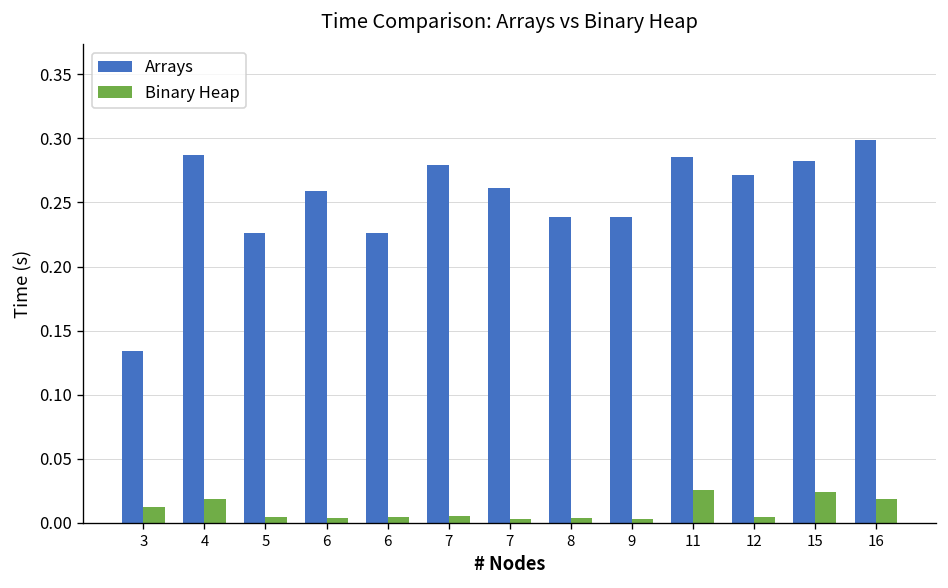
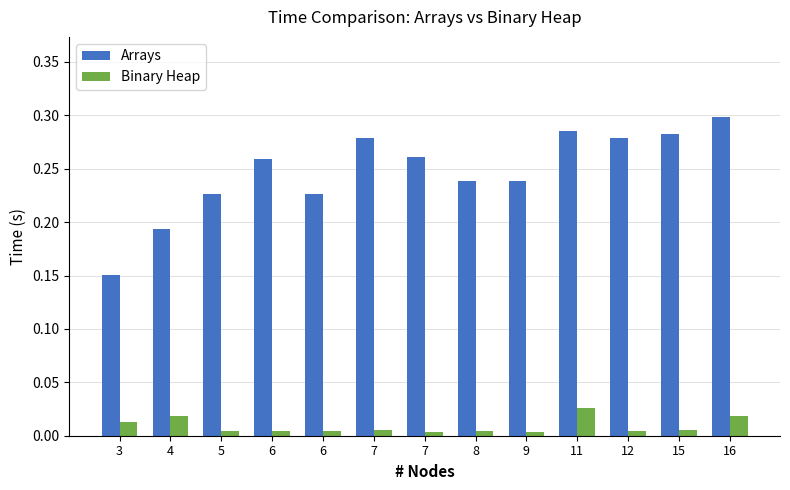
  {
    "Arrays": {
-     "3": 0.134,
-     "4": 0.287,
+     "3": 0.151,
+     "4": 0.194,
      "5": 0.226,
      "8": 0.238,
      "9": 0.238,
      "11": 0.285,
-     "12": 0.271,
+     "12": 0.279,
      "15": 0.283,
      "16": 0.299
    },
    "Binary Heap": {
      "3": 0.013,
      "4": 0.018,
      "5": 0.005,
      "8": 0.004,
      "9": 0.003,
      "11": 0.026,
      "12": 0.004,
-     "15": 0.024,
+     "15": 0.005,
      "16": 0.019
    }
  }
